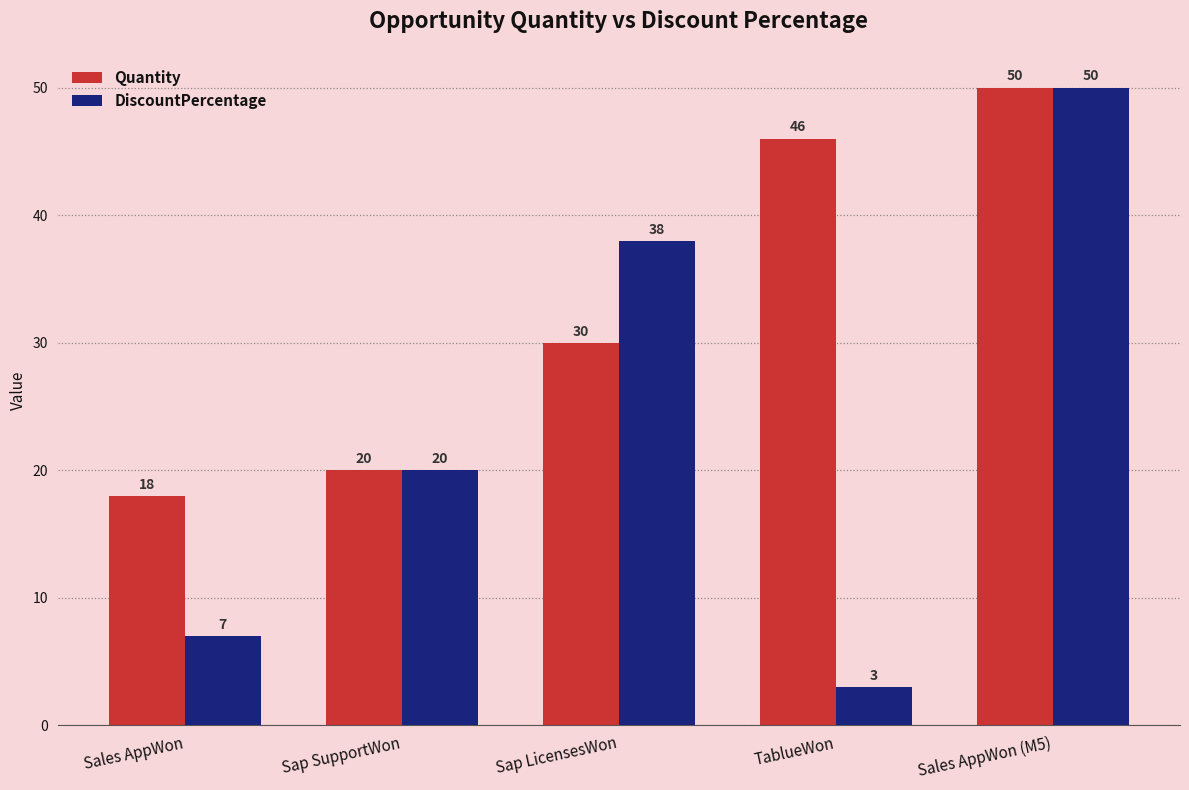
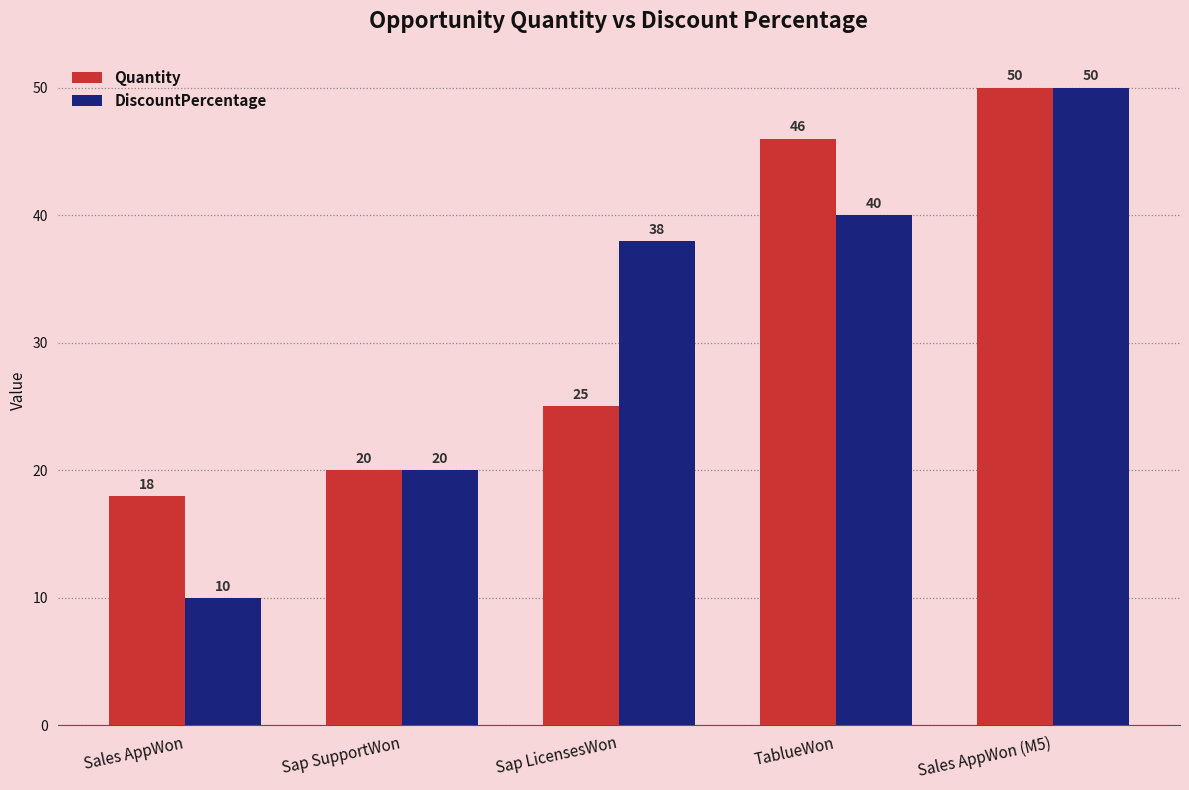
  {
    "Quantity": {
      "Sales AppWon": 18,
      "Sap SupportWon": 20,
-     "Sap LicensesWon": 30,
+     "Sap LicensesWon": 25,
      "TablueWon": 46,
      "Sales AppWon (M5)": 50
    },
    "DiscountPercentage": {
-     "Sales AppWon": 7,
+     "Sales AppWon": 10,
      "Sap SupportWon": 20,
      "Sap LicensesWon": 38,
-     "TablueWon": 3,
+     "TablueWon": 40,
      "Sales AppWon (M5)": 50
    }
  }
